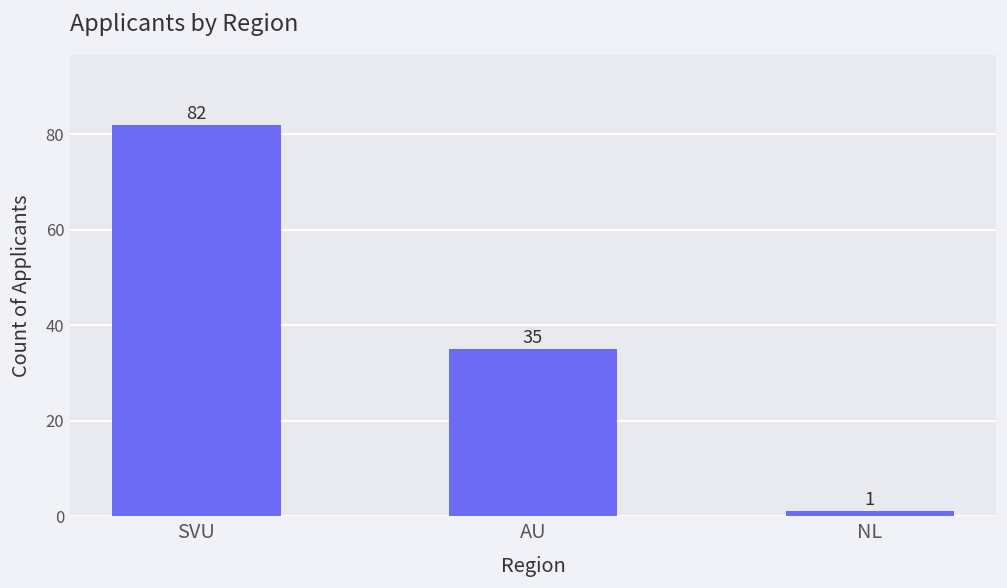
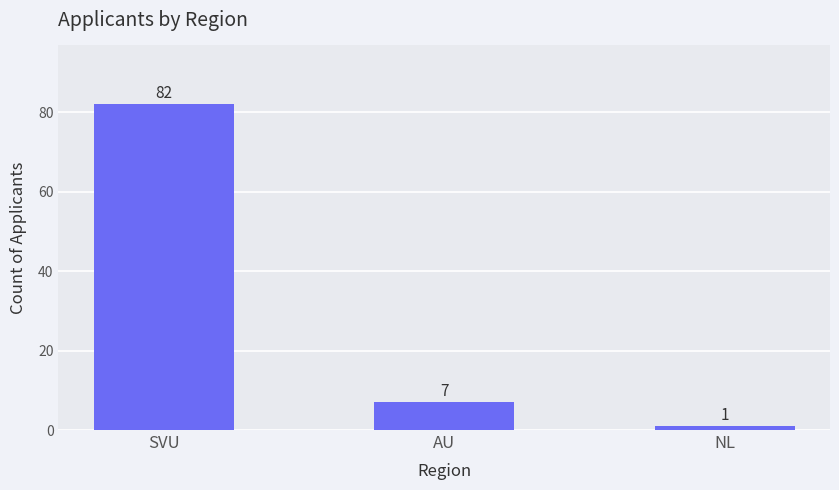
  {
    "SVU": 82,
-   "AU": 35,
+   "AU": 7,
    "NL": 1
  }
